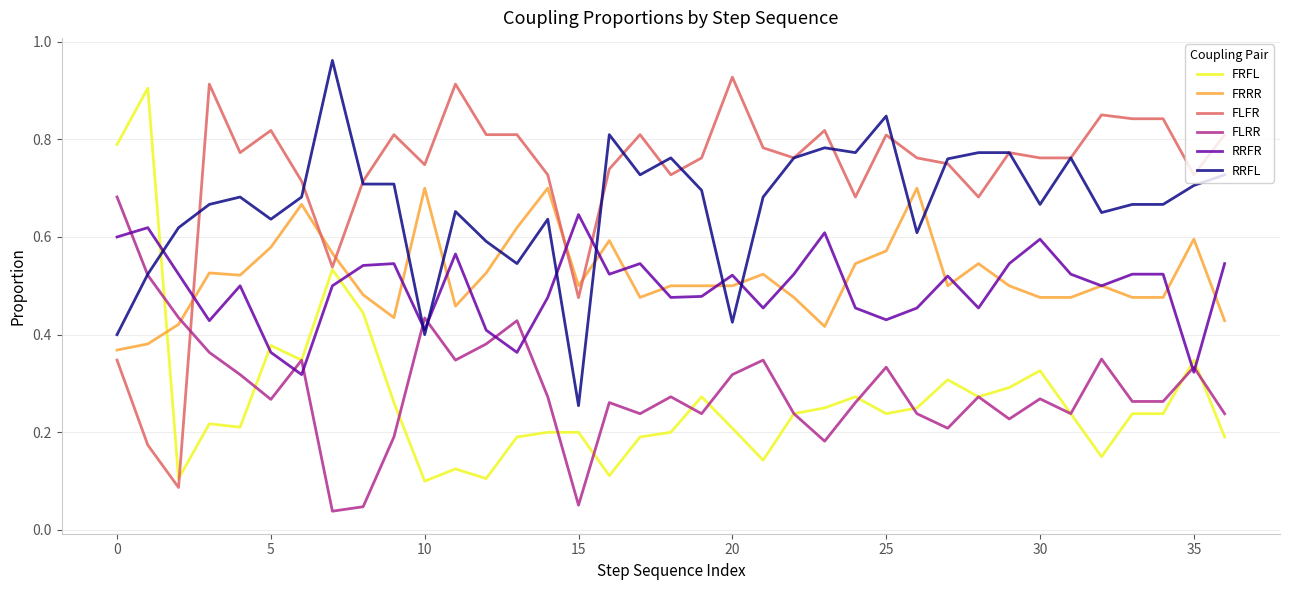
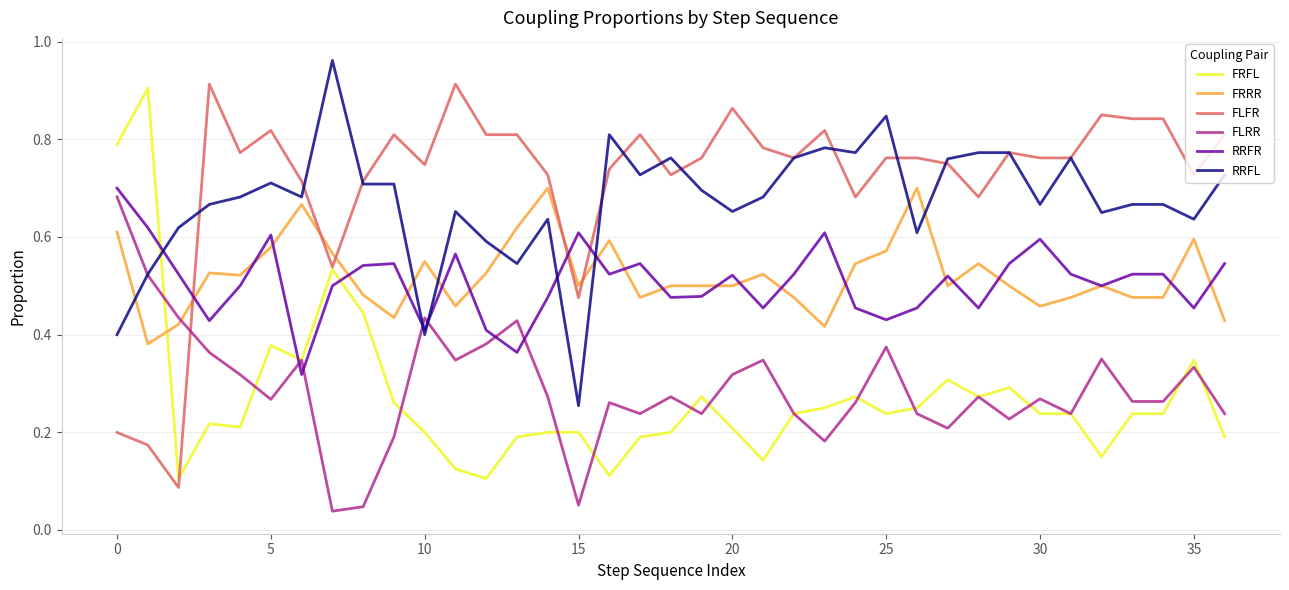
  {
    "FRFL": {
      "0": 0.79,
      "5": 0.38,
-     "10": 0.1,
+     "10": 0.2,
      "15": 0.20,
      "20": 0.21,
      "25": 0.24,
-     "30": 0.33,
+     "30": 0.24,
      "35": 0.35
    },
    "FRRR": {
-     "0": 0.37,
+     "0": 0.61,
      "5": 0.58,
-     "10": 0.70,
+     "10": 0.55,
      "15": 0.50,
      "20": 0.50,
      "25": 0.57,
-     "30": 0.48,
+     "30": 0.46,
      "35": 0.60
    },
    "FLFR": {
-     "0": 0.35,
+     "0": 0.20,
      "5": 0.82,
      "10": 0.75,
      "15": 0.48,
-     "20": 0.93,
-     "25": 0.81,
+     "20": 0.86,
+     "25": 0.76,
      "30": 0.76
    },
    "FLRR": {
      "0": 0.68,
      "5": 0.27,
      "10": 0.43,
      "15": 0.05,
      "20": 0.32,
-     "25": 0.33,
+     "25": 0.37,
      "30": 0.27,
      "35": 0.33
    },
    "RRFR": {
-     "0": 0.6,
-     "5": 0.36,
+     "0": 0.7,
+     "5": 0.60,
      "10": 0.41,
-     "15": 0.65,
+     "15": 0.61,
      "20": 0.52,
      "25": 0.43,
      "30": 0.60,
-     "35": 0.32
+     "35": 0.45
    },
    "RRFL": {
      "0": 0.40,
-     "5": 0.64,
+     "5": 0.71,
      "10": 0.40,
      "15": 0.25,
-     "20": 0.43,
+     "20": 0.65,
      "25": 0.85,
      "30": 0.67,
-     "35": 0.71
+     "35": 0.64
    }
  }
